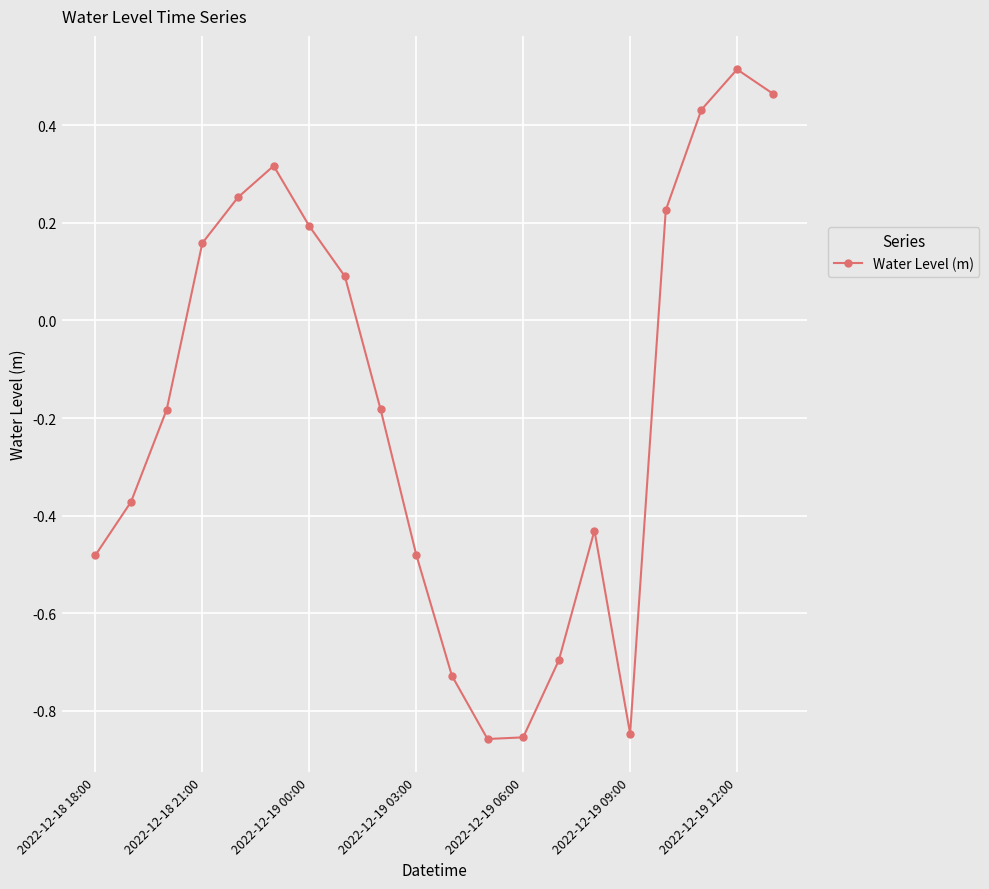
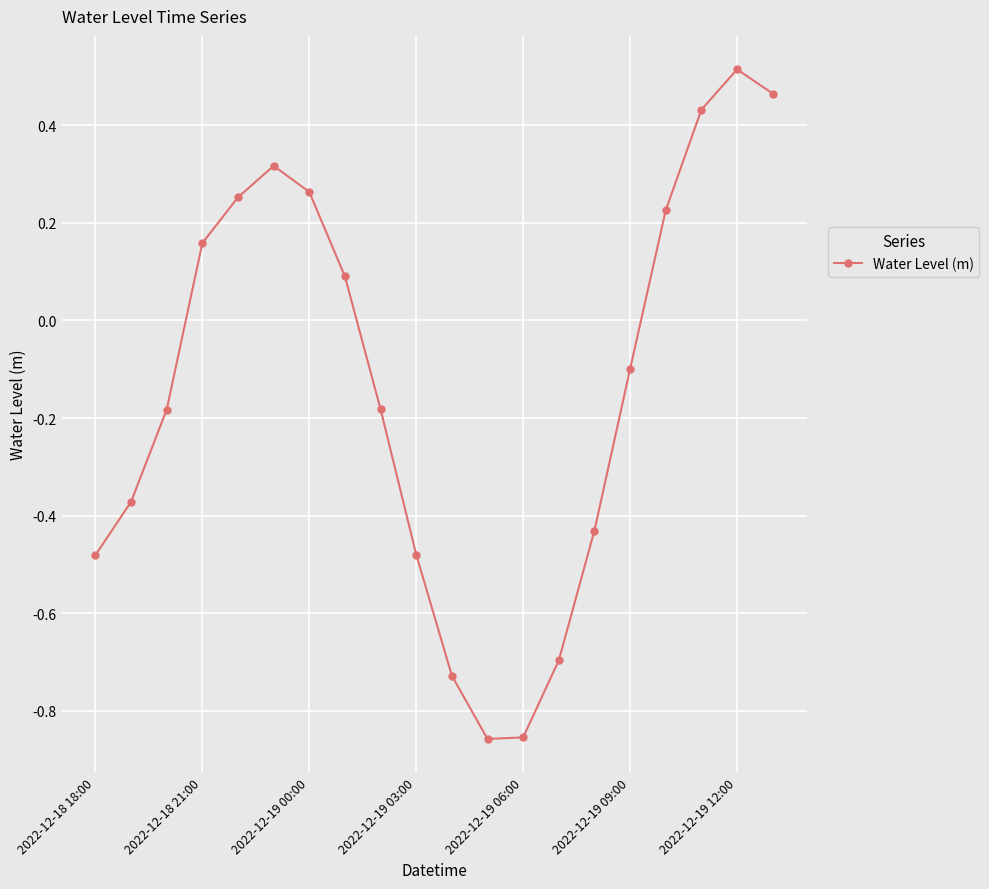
  {
    "2022-12-18 18:00": -0.48,
    "2022-12-18 21:00": 0.16,
-   "2022-12-19 00:00": 0.19,
+   "2022-12-19 00:00": 0.26,
    "2022-12-19 03:00": -0.48,
    "2022-12-19 06:00": -0.85,
-   "2022-12-19 09:00": -0.85,
+   "2022-12-19 09:00": -0.10,
    "2022-12-19 12:00": 0.51
  }
